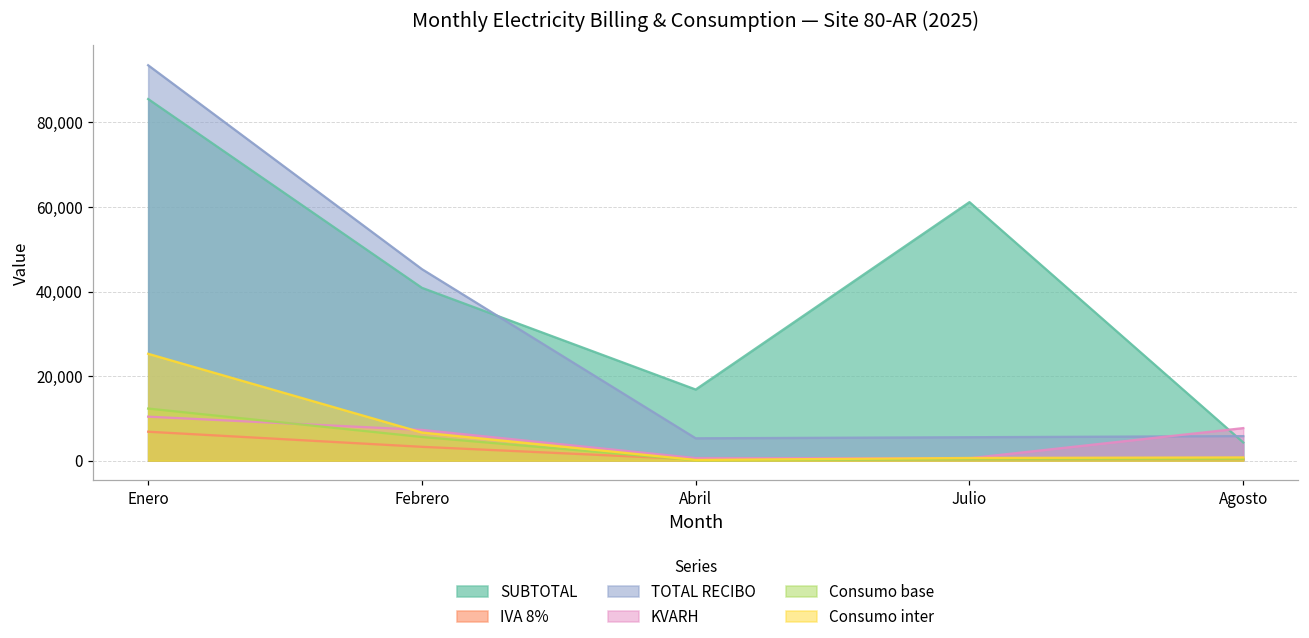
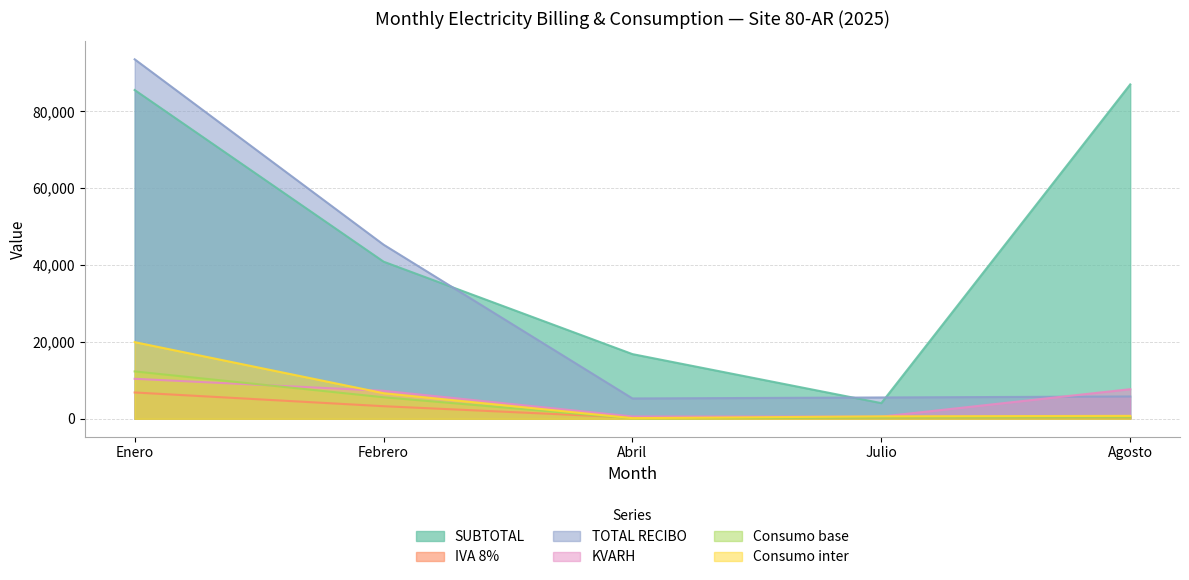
  {
    "SUBTOTAL": {
      "Enero": "86,000",
      "Febrero": "41,000",
      "Abril": "17,000",
-     "Julio": "61,000",
-     "Agosto": "4,000"
+     "Julio": "4,000",
+     "Agosto": "87,000"
    },
    "IVA 8%": {
      "Enero": "7,000",
      "Febrero": "3,000"
    },
    "TOTAL RECIBO": {
      "Enero": "94,000",
      "Febrero": "45,000",
      "Abril": "5,000",
      "Julio": "6,000",
      "Agosto": "6,000"
    },
    "KVARH": {
      "Enero": "10,000",
      "Agosto": "8,000"
    },
    "Consumo base": {
      "Enero": "12,000",
      "Febrero": "6,000"
    },
    "Consumo inter": {
-     "Enero": "25,000"
+     "Enero": "20,000"
    }
  }
